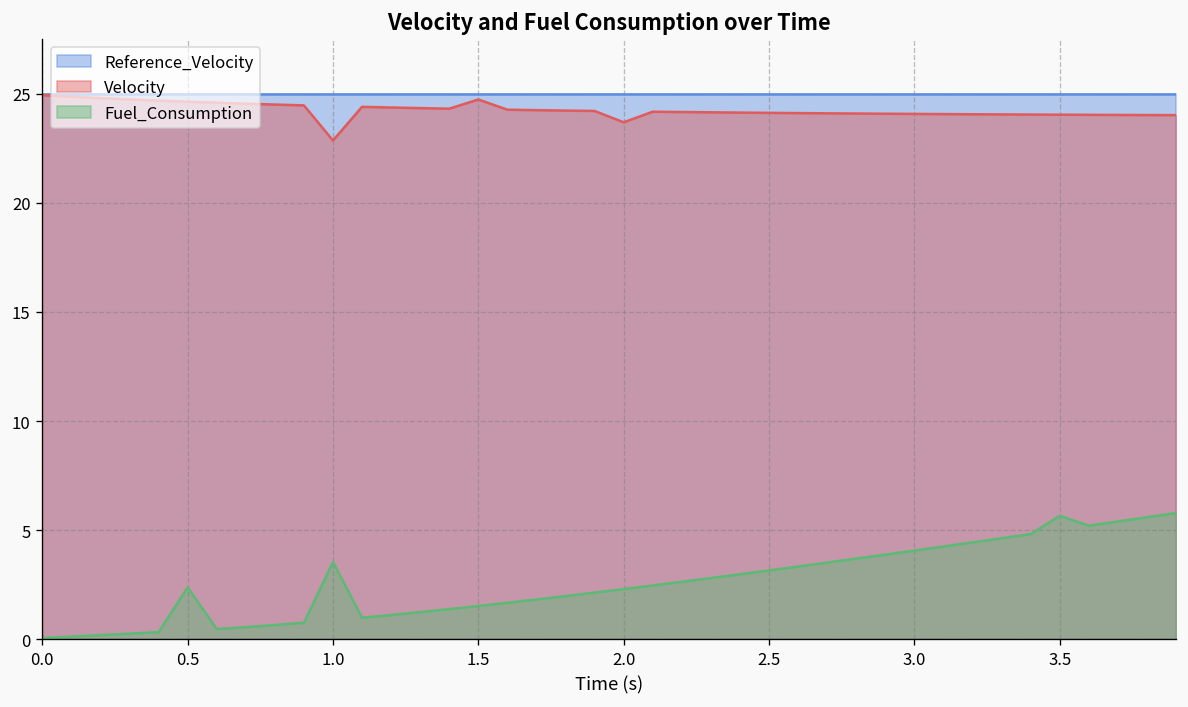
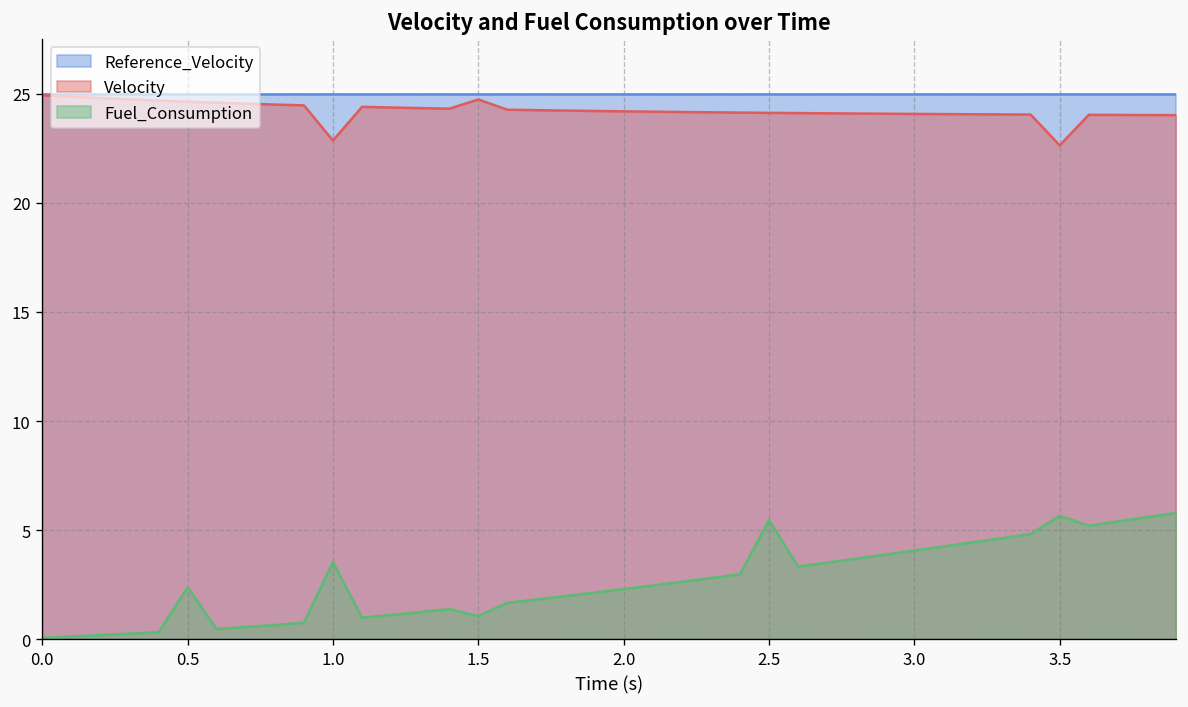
  {
    "Reference_Velocity": {
      "1.0": 25.0,
      "1.5": 25.0,
      "2.0": 25.0,
      "2.5": 25.0,
      "3.0": 25.0,
      "3.5": 25.0
    },
    "Velocity": {
      "1.0": 22.9,
      "1.5": 24.7,
-     "2.0": 23.7,
+     "2.0": 24.2,
      "2.5": 24.1,
      "3.0": 24.1,
-     "3.5": 24.0
+     "3.5": 22.6
    },
    "Fuel_Consumption": {
      "0.0": 0.1,
      "0.5": 2.4,
      "1.0": 3.5,
-     "1.5": 1.5,
+     "1.5": 1.1,
      "2.0": 2.3,
-     "2.5": 3.2,
+     "2.5": 5.5,
      "3.0": 4.1,
      "3.5": 5.7
    }
  }
